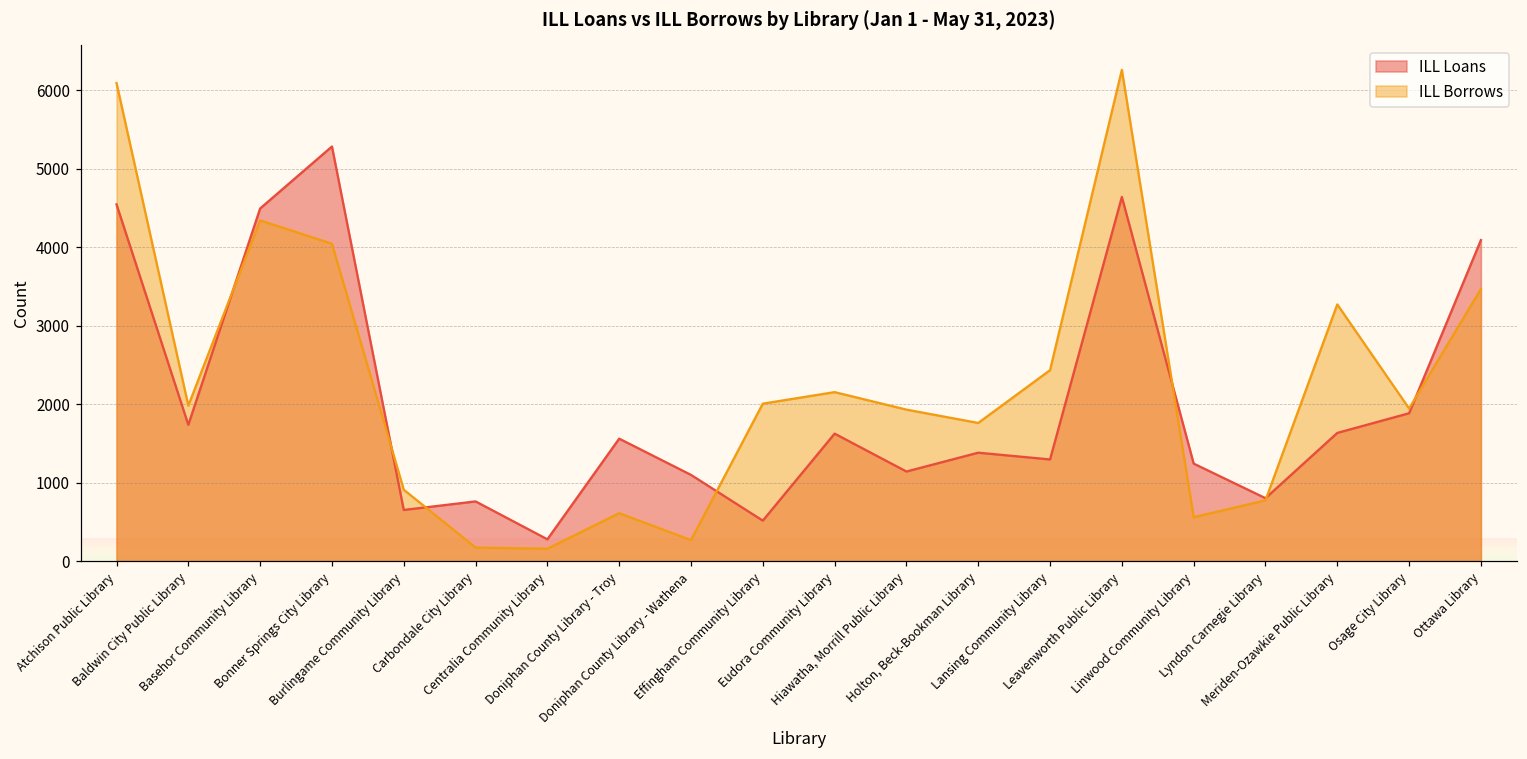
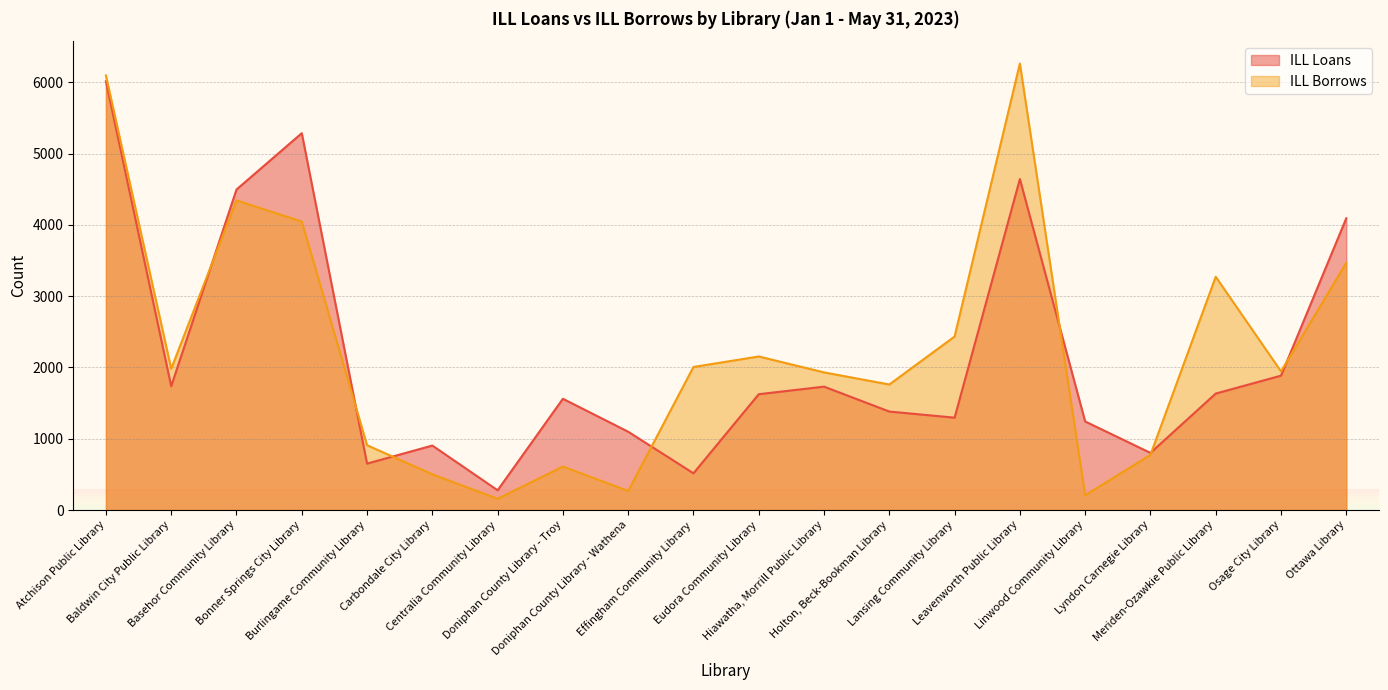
  {
    "ILL Loans": {
-     "Atchison Public Library": 4500,
+     "Atchison Public Library": 6000,
      "Baldwin City Public Library": 1700,
      "Basehor Community Library": 4500,
      "Bonner Springs City Library": 5300,
      "Burlingame Community Library": 700,
-     "Carbondale City Library": 800,
+     "Carbondale City Library": 900,
      "Centralia Community Library": 300,
      "Doniphan County Library - Troy": 1600,
      "Doniphan County Library - Wathena": 1100,
      "Effingham Community Library": 500,
      "Eudora Community Library": 1600,
-     "Hiawatha, Morrill Public Library": 1100,
+     "Hiawatha, Morrill Public Library": 1700,
      "Holton, Beck-Bookman Library": 1400,
      "Lansing Community Library": 1300,
      "Leavenworth Public Library": 4600,
      "Linwood Community Library": 1200,
      "Meriden-Ozawkie Public Library": 1600,
      "Osage City Library": 1900,
      "Ottawa Library": 4100
    },
    "ILL Borrows": {
      "Atchison Public Library": 6100,
      "Baldwin City Public Library": 2000,
      "Basehor Community Library": 4300,
      "Bonner Springs City Library": 4000,
      "Burlingame Community Library": 900,
-     "Carbondale City Library": 200,
+     "Carbondale City Library": 500,
      "Centralia Community Library": 200,
      "Doniphan County Library - Troy": 600,
      "Doniphan County Library - Wathena": 300,
      "Effingham Community Library": 2000,
      "Eudora Community Library": 2200,
      "Hiawatha, Morrill Public Library": 1900,
      "Holton, Beck-Bookman Library": 1800,
      "Lansing Community Library": 2400,
      "Leavenworth Public Library": 6300,
-     "Linwood Community Library": 600,
+     "Linwood Community Library": 200,
      "Meriden-Ozawkie Public Library": 3300,
      "Osage City Library": 1900,
      "Ottawa Library": 3500
    }
  }
